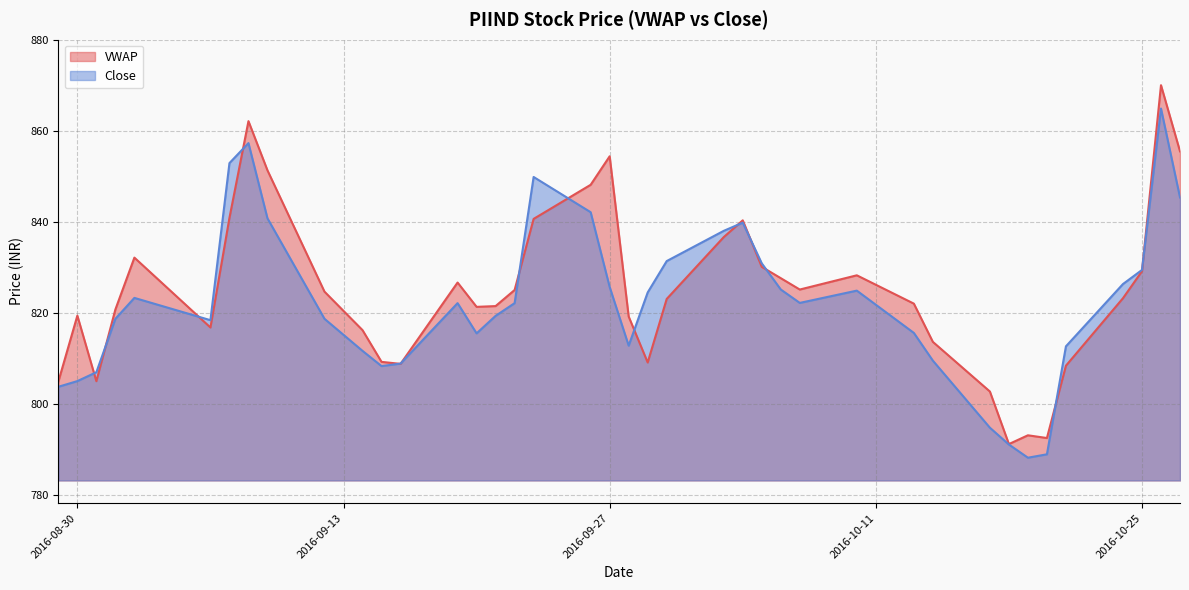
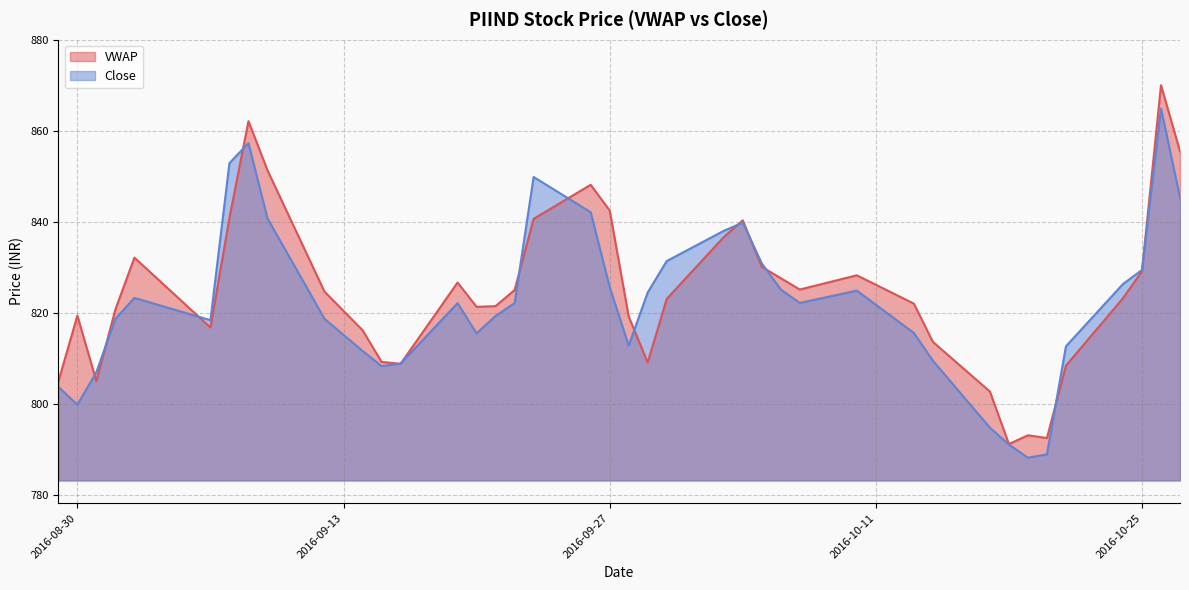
  {
    "VWAP": {
      "2016-08-30": 819,
-     "2016-09-27": 854
+     "2016-09-27": 843
    },
    "Close": {
-     "2016-08-30": 805,
+     "2016-08-30": 800,
      "2016-09-27": 826
    }
  }
